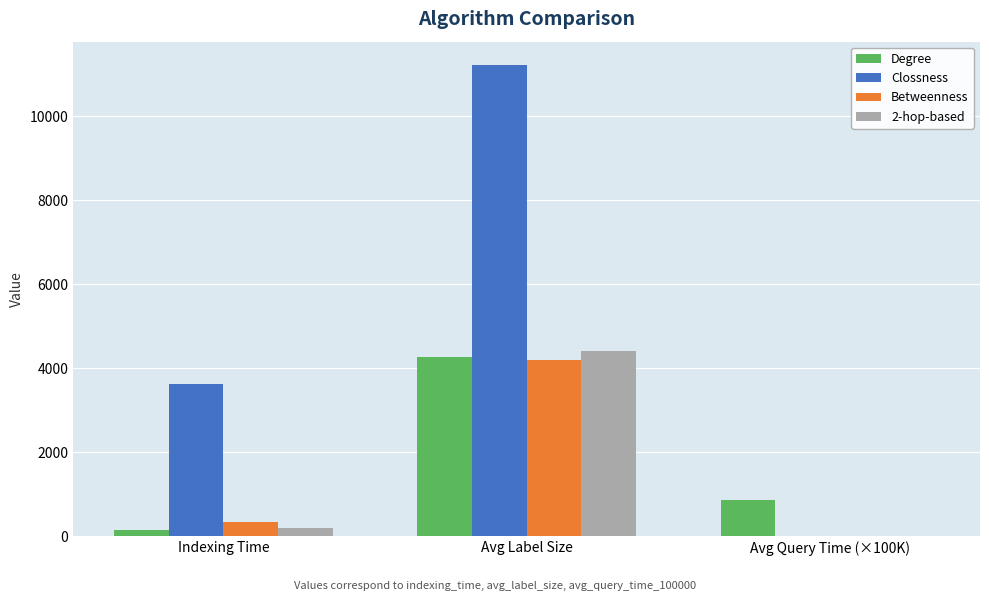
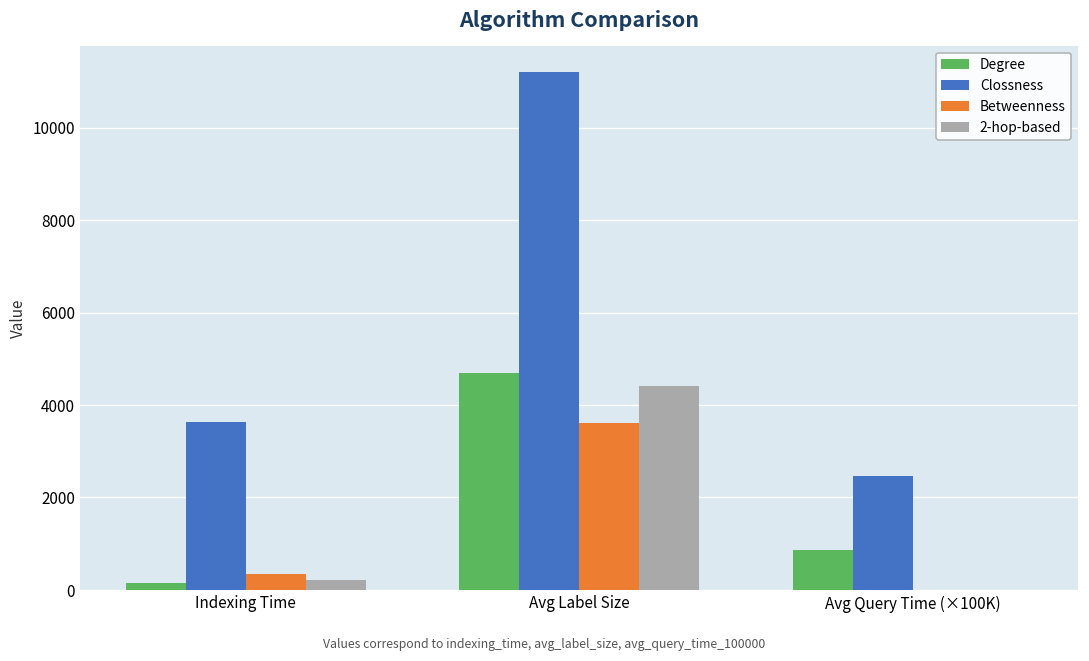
  {
    "Degree": {
      "Indexing Time": 200,
-     "Avg Label Size": 4300,
+     "Avg Label Size": 4700,
      "Avg Query Time (×100K)": 900
    },
    "Clossness": {
      "Indexing Time": 3600,
      "Avg Label Size": 11200,
-     "Avg Query Time (×100K)": 0
+     "Avg Query Time (×100K)": 2500
    },
    "Betweenness": {
      "Indexing Time": 300,
-     "Avg Label Size": 4200
+     "Avg Label Size": 3600
    },
    "2-hop-based": {
      "Indexing Time": 200,
      "Avg Label Size": 4400
    }
  }
